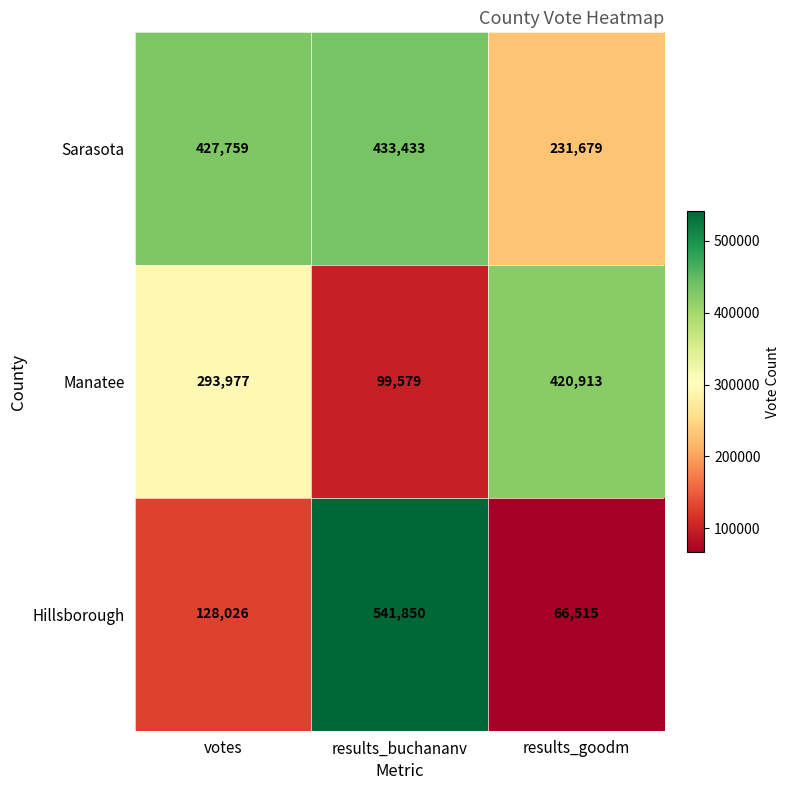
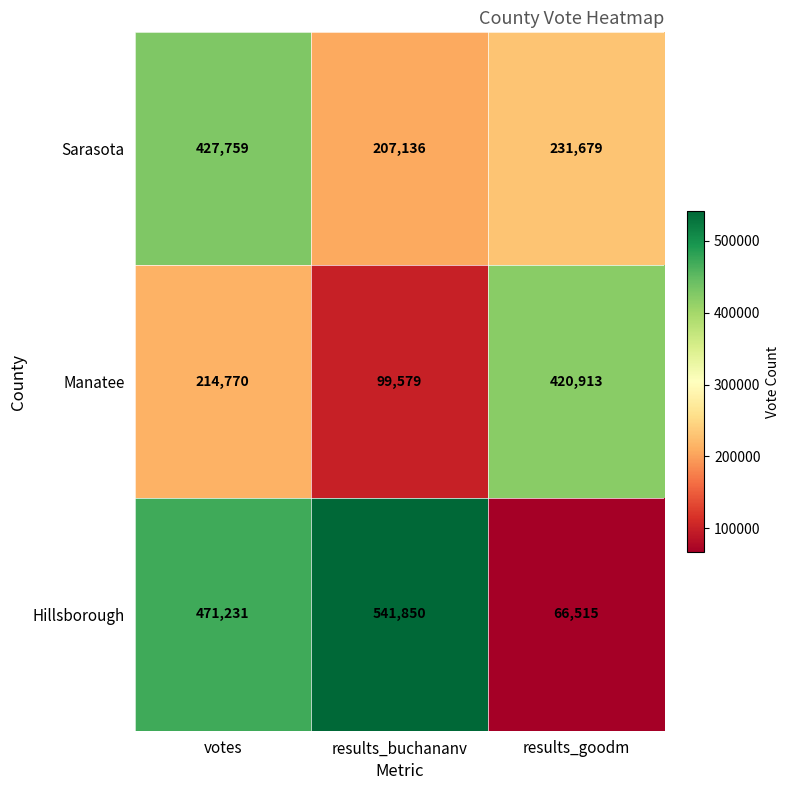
  {
    "Sarasota": {
      "votes": "427,759",
-     "results_buchananv": "433,433",
+     "results_buchananv": "207,136",
      "results_goodm": "231,679"
    },
    "Manatee": {
-     "votes": "293,977",
+     "votes": "214,770",
      "results_buchananv": "99,579",
      "results_goodm": "420,913"
    },
    "Hillsborough": {
-     "votes": "128,026",
+     "votes": "471,231",
      "results_buchananv": "541,850",
      "results_goodm": "66,515"
    }
  }
